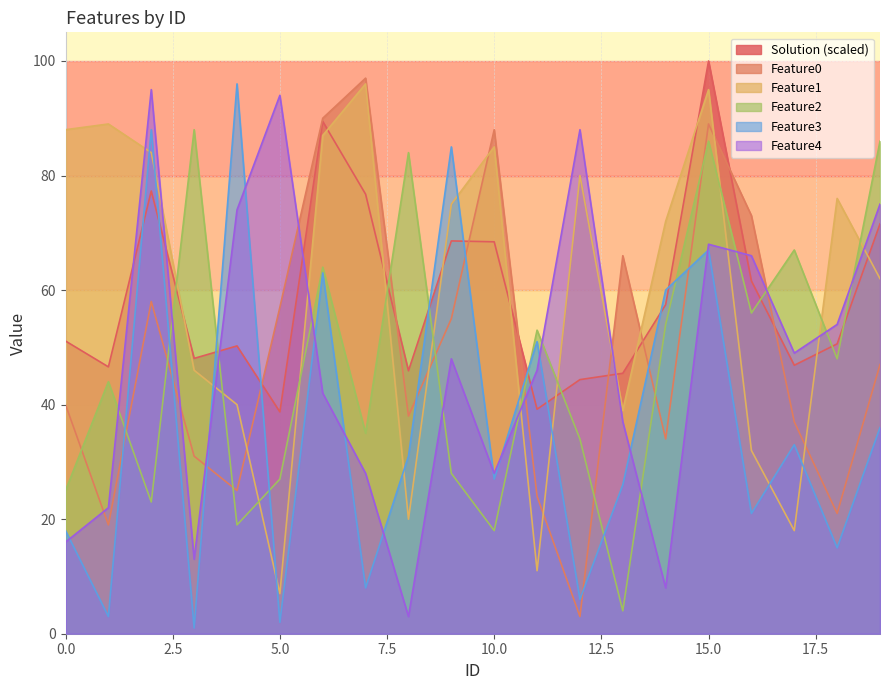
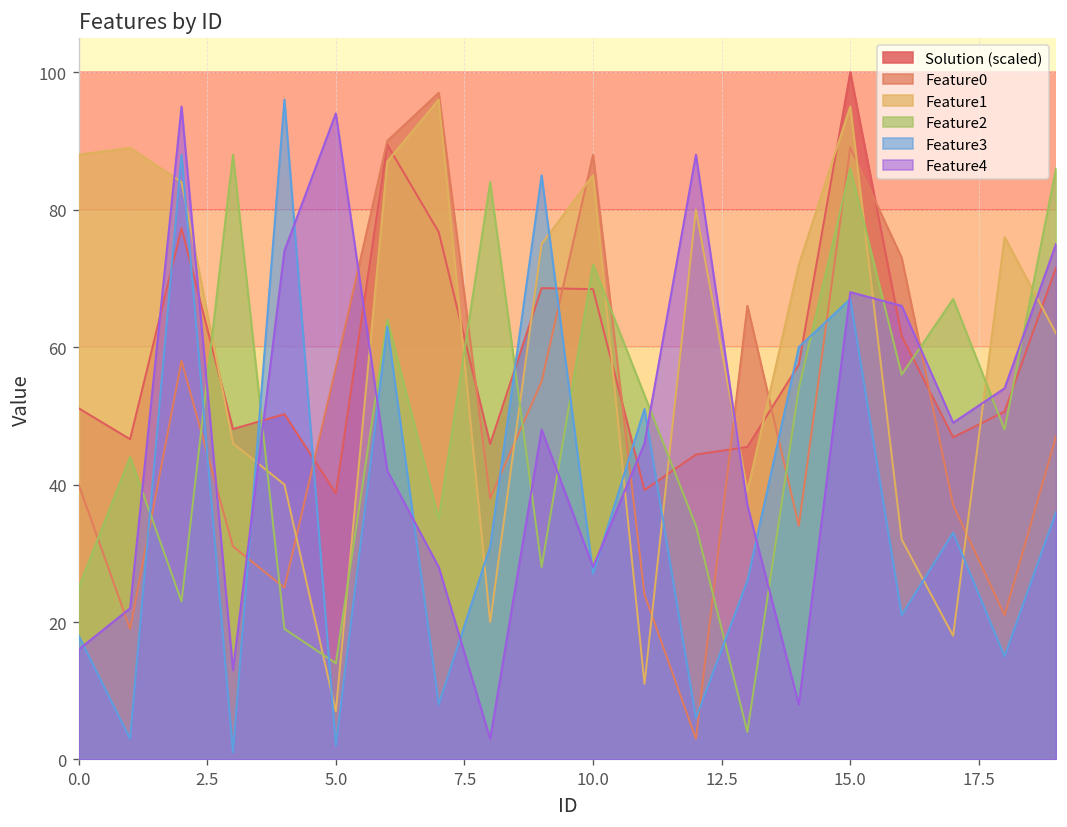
  {
    "Feature2": {
      "0.0": 25,
-     "5.0": 27,
-     "10.0": 18,
+     "5.0": 14,
+     "10.0": 72,
      "15.0": 86
    },
    "Feature3": {
      "0.0": 18,
      "5.0": 2,
      "10.0": 27,
      "15.0": 67
    },
    "Feature4": {
      "0.0": 16,
      "5.0": 94,
      "10.0": 28,
      "15.0": 68
    }
  }
